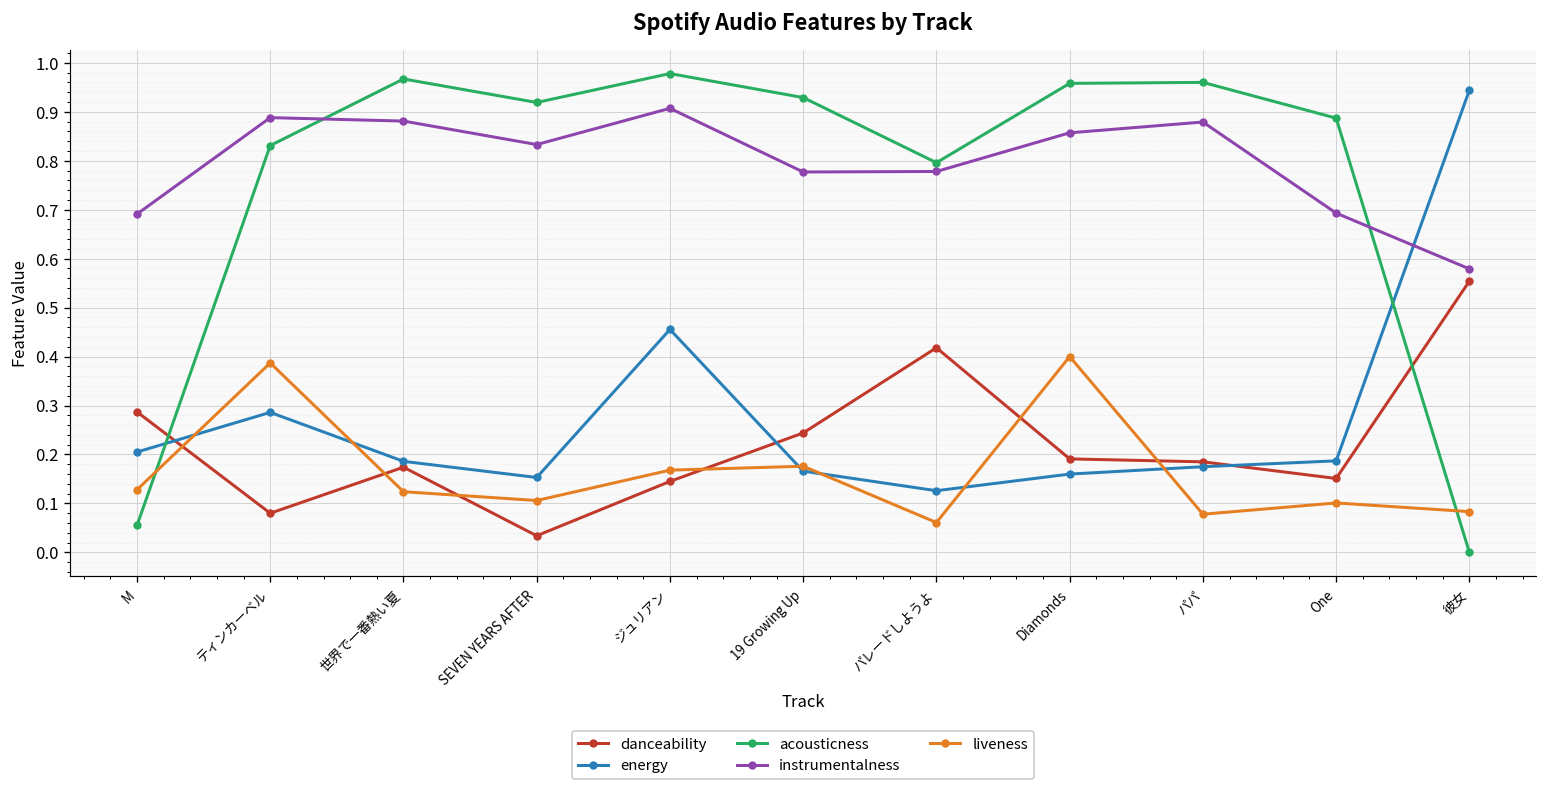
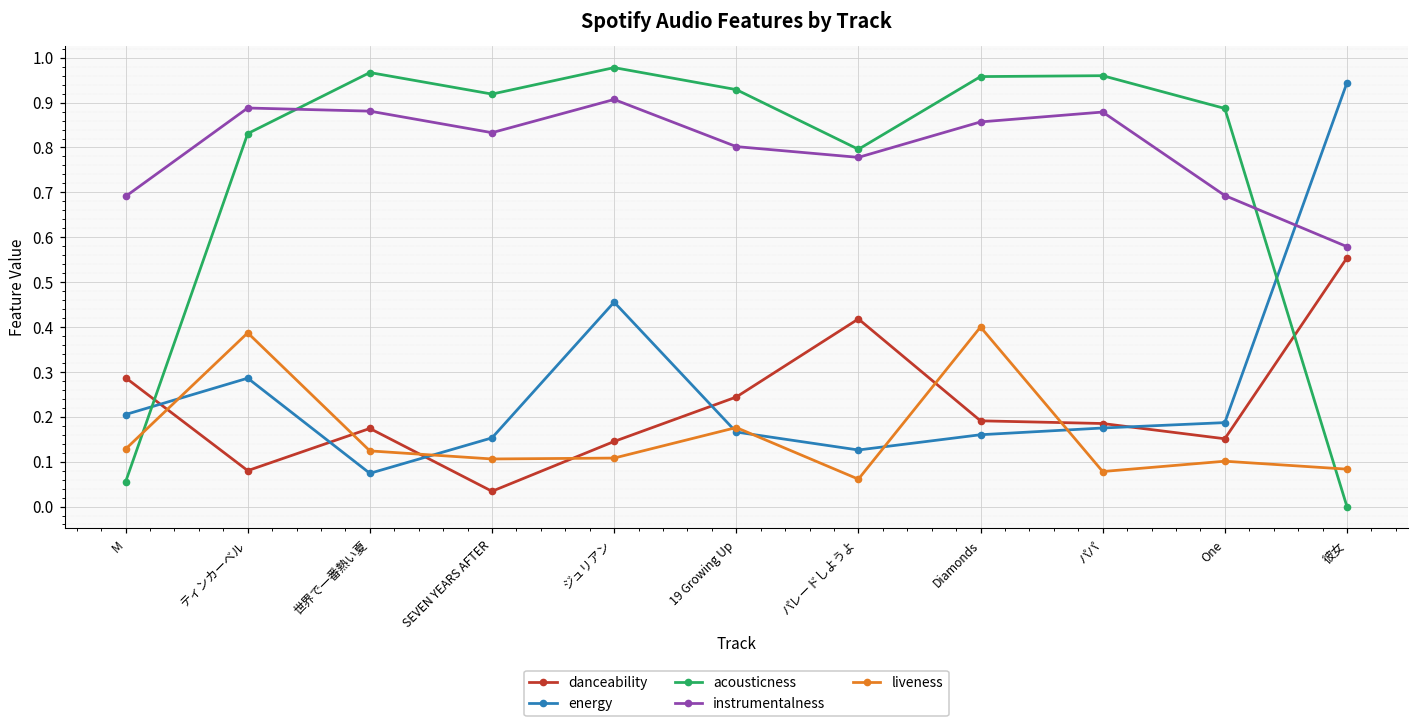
  {
    "danceability": {
      "M": 0.29,
      "ティンカーベル": 0.08,
      "世界で一番熱い夏": 0.17,
      "SEVEN YEARS AFTER": 0.03,
      "ジュリアン": 0.15,
      "19 Growing Up": 0.24,
      "パレードしようよ": 0.42,
      "Diamonds": 0.19,
      "パパ": 0.19,
      "One": 0.15,
      "彼女": 0.55
    },
    "energy": {
      "M": 0.21,
      "ティンカーベル": 0.29,
-     "世界で一番熱い夏": 0.19,
+     "世界で一番熱い夏": 0.07,
      "SEVEN YEARS AFTER": 0.15,
      "ジュリアン": 0.46,
      "19 Growing Up": 0.17,
      "パレードしようよ": 0.13,
      "Diamonds": 0.16,
      "パパ": 0.18,
      "One": 0.19,
      "彼女": 0.94
    },
    "acousticness": {
      "M": 0.06,
      "ティンカーベル": 0.83,
      "世界で一番熱い夏": 0.97,
      "SEVEN YEARS AFTER": 0.92,
      "ジュリアン": 0.98,
      "19 Growing Up": 0.93,
      "パレードしようよ": 0.80,
      "Diamonds": 0.96,
      "パパ": 0.96,
      "One": 0.89,
      "彼女": 0.00
    },
    "instrumentalness": {
      "M": 0.69,
      "ティンカーベル": 0.89,
      "世界で一番熱い夏": 0.88,
      "SEVEN YEARS AFTER": 0.83,
      "ジュリアン": 0.91,
-     "19 Growing Up": 0.78,
+     "19 Growing Up": 0.80,
      "パレードしようよ": 0.78,
      "Diamonds": 0.86,
      "パパ": 0.88,
      "One": 0.69,
      "彼女": 0.58
    },
    "liveness": {
      "M": 0.13,
      "ティンカーベル": 0.39,
      "世界で一番熱い夏": 0.12,
      "SEVEN YEARS AFTER": 0.11,
-     "ジュリアン": 0.17,
+     "ジュリアン": 0.11,
      "19 Growing Up": 0.18,
      "パレードしようよ": 0.06,
      "Diamonds": 0.40,
      "パパ": 0.08,
      "One": 0.10,
      "彼女": 0.08
    }
  }
